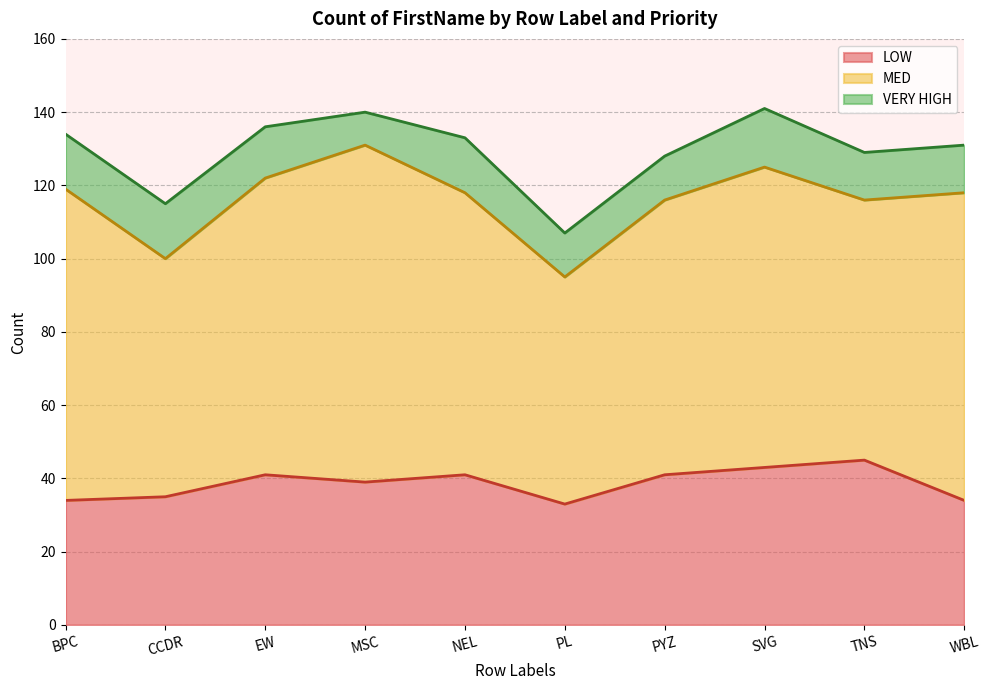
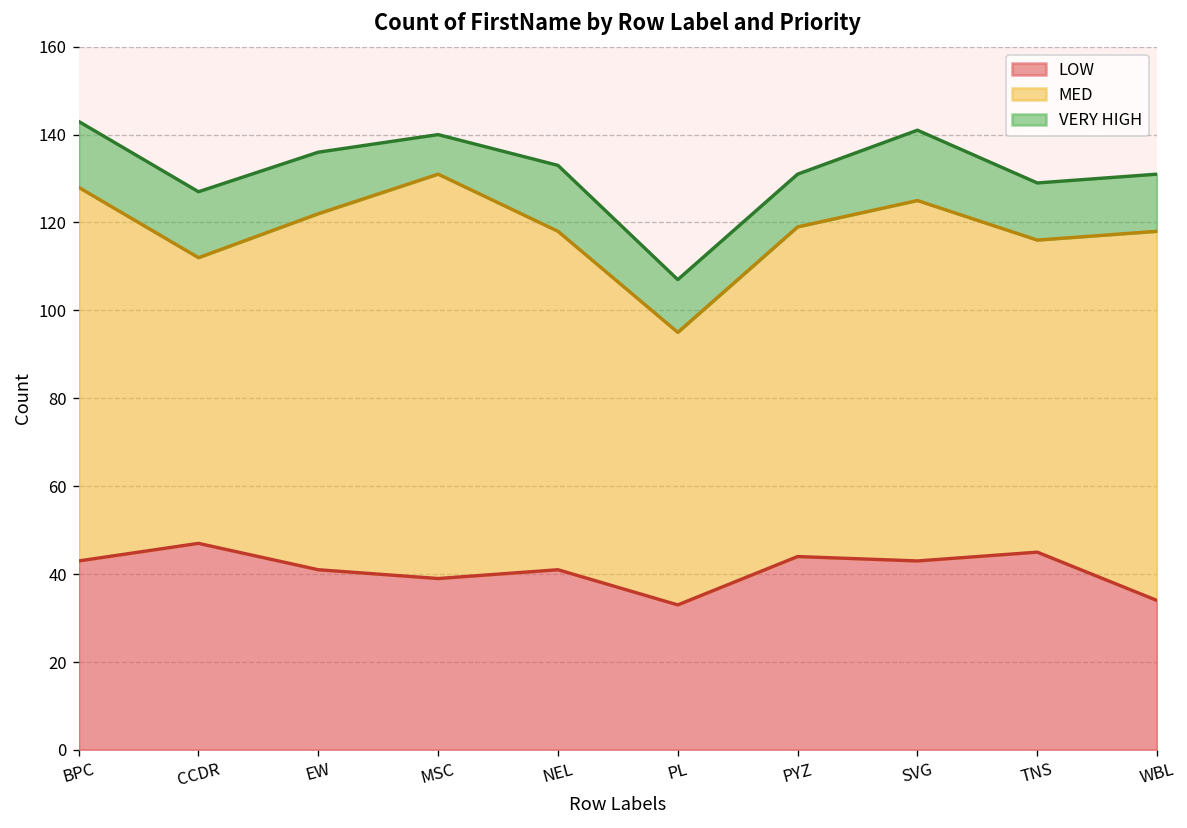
  {
    "LOW": {
-     "BPC": 34,
-     "CCDR": 35,
+     "BPC": 43,
+     "CCDR": 47,
      "EW": 41,
      "MSC": 39,
      "NEL": 41,
      "PL": 33,
-     "PYZ": 41,
+     "PYZ": 44,
      "SVG": 43,
      "TNS": 45,
      "WBL": 34
    },
    "MED": {
      "BPC": 85,
      "CCDR": 65,
      "EW": 81,
      "MSC": 92,
      "NEL": 77,
      "PL": 62,
      "PYZ": 75,
      "SVG": 82,
      "TNS": 71,
      "WBL": 84
    },
    "VERY HIGH": {
      "BPC": 15,
      "CCDR": 15,
      "EW": 14,
      "MSC": 9,
      "NEL": 15,
      "PL": 12,
      "PYZ": 12,
      "SVG": 16,
      "TNS": 13,
      "WBL": 13
    }
  }
